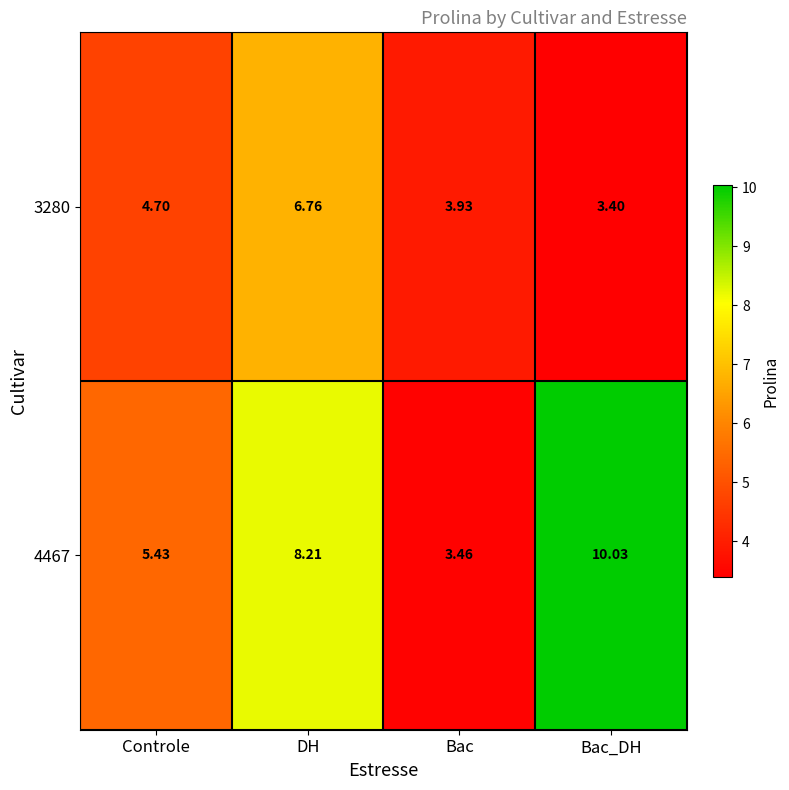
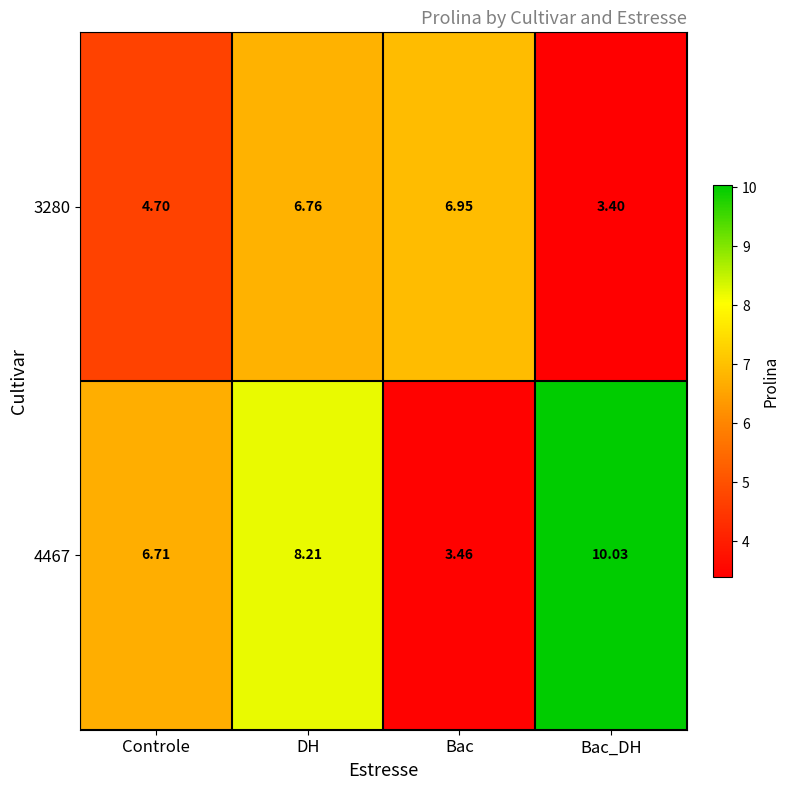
  {
    "3280": {
      "Controle": 4.70,
      "DH": 6.76,
-     "Bac": 3.93,
+     "Bac": 6.95,
      "Bac_DH": 3.40
    },
    "4467": {
-     "Controle": 5.43,
+     "Controle": 6.71,
      "DH": 8.21,
      "Bac": 3.46,
      "Bac_DH": 10.03
    }
  }
